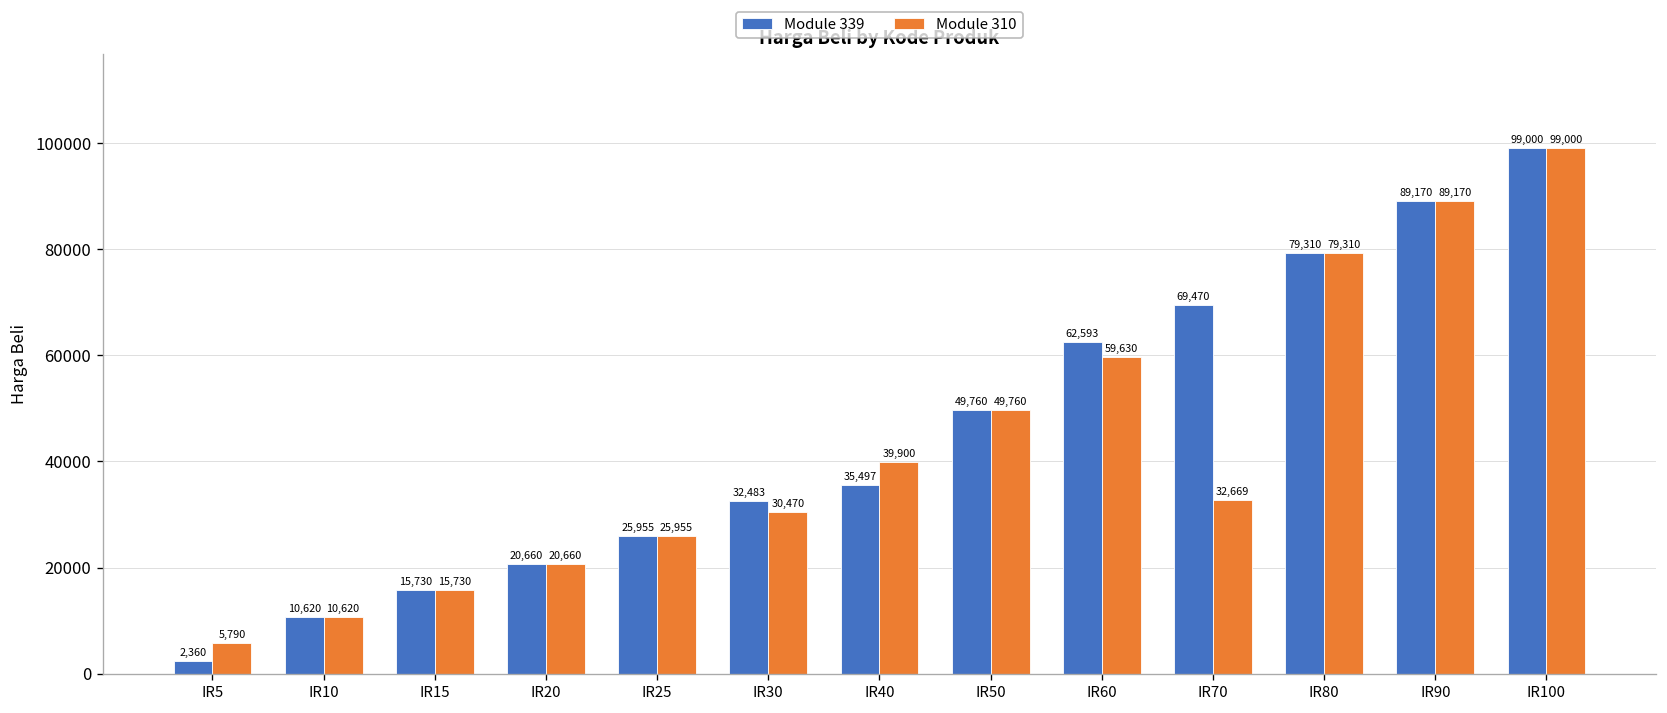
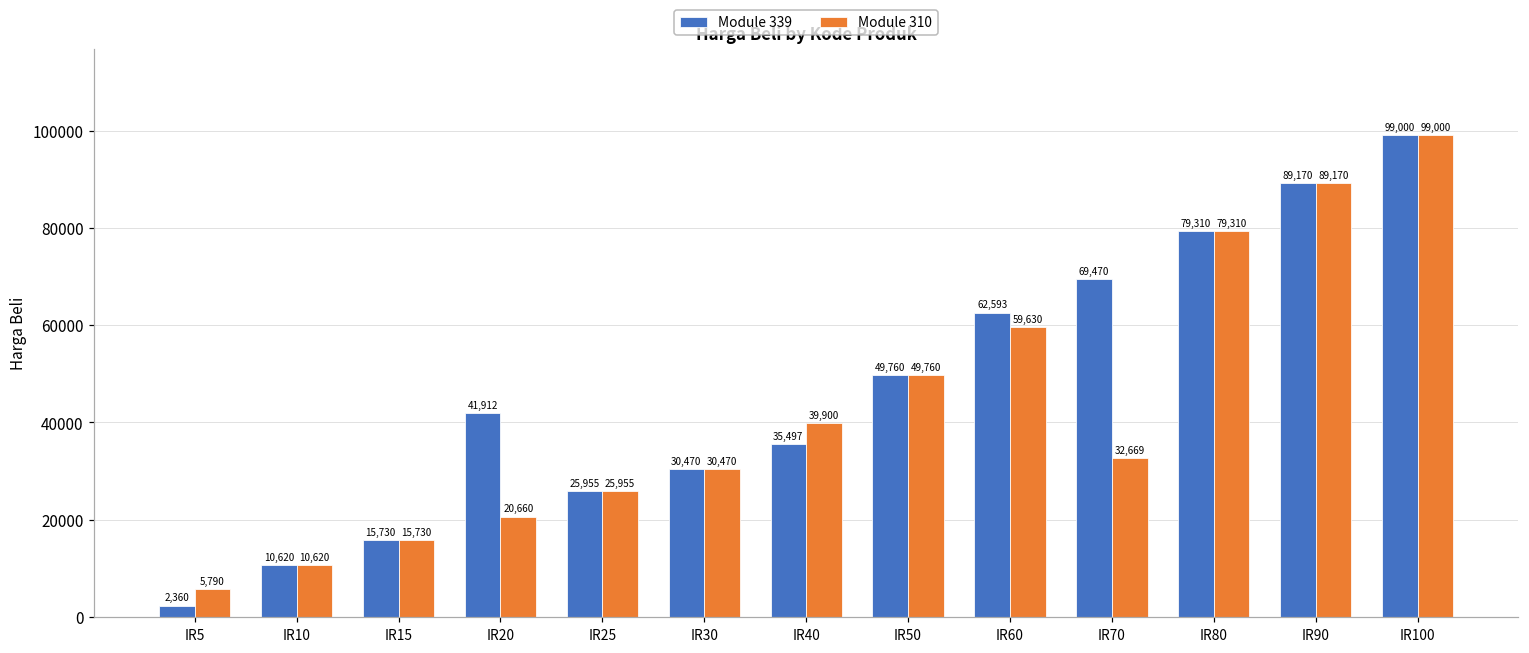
  {
    "Module 339": {
      "IR5": "2,360",
      "IR10": "10,620",
      "IR15": "15,730",
-     "IR20": "20,660",
+     "IR20": "41,912",
      "IR25": "25,955",
-     "IR30": "32,483",
+     "IR30": "30,470",
      "IR40": "35,497",
      "IR50": "49,760",
      "IR60": "62,593",
      "IR70": "69,470",
      "IR80": "79,310",
      "IR90": "89,170",
      "IR100": "99,000"
    },
    "Module 310": {
      "IR5": "5,790",
      "IR10": "10,620",
      "IR15": "15,730",
      "IR20": "20,660",
      "IR25": "25,955",
      "IR30": "30,470",
      "IR40": "39,900",
      "IR50": "49,760",
      "IR60": "59,630",
      "IR70": "32,669",
      "IR80": "79,310",
      "IR90": "89,170",
      "IR100": "99,000"
    }
  }
